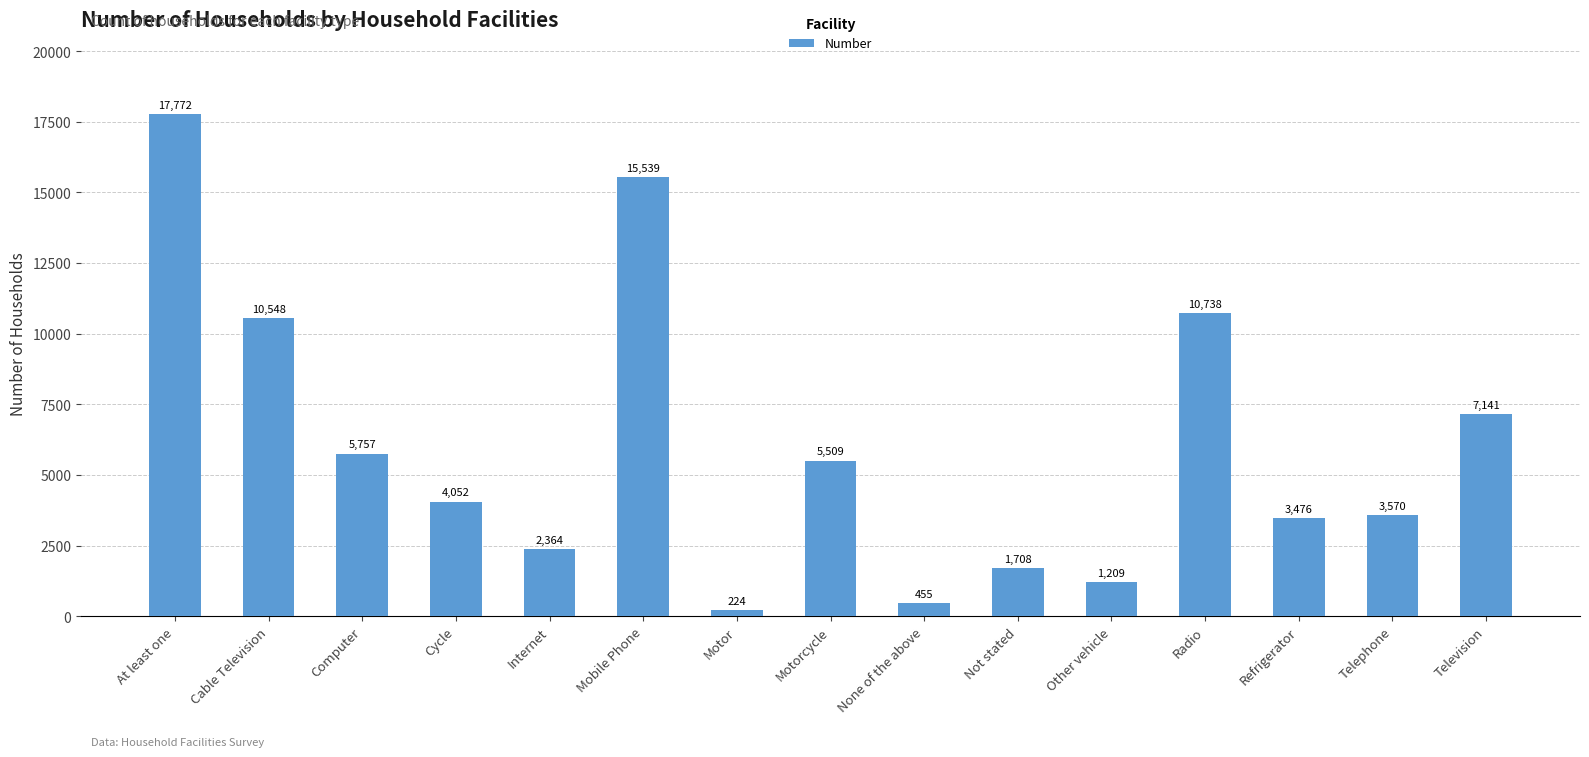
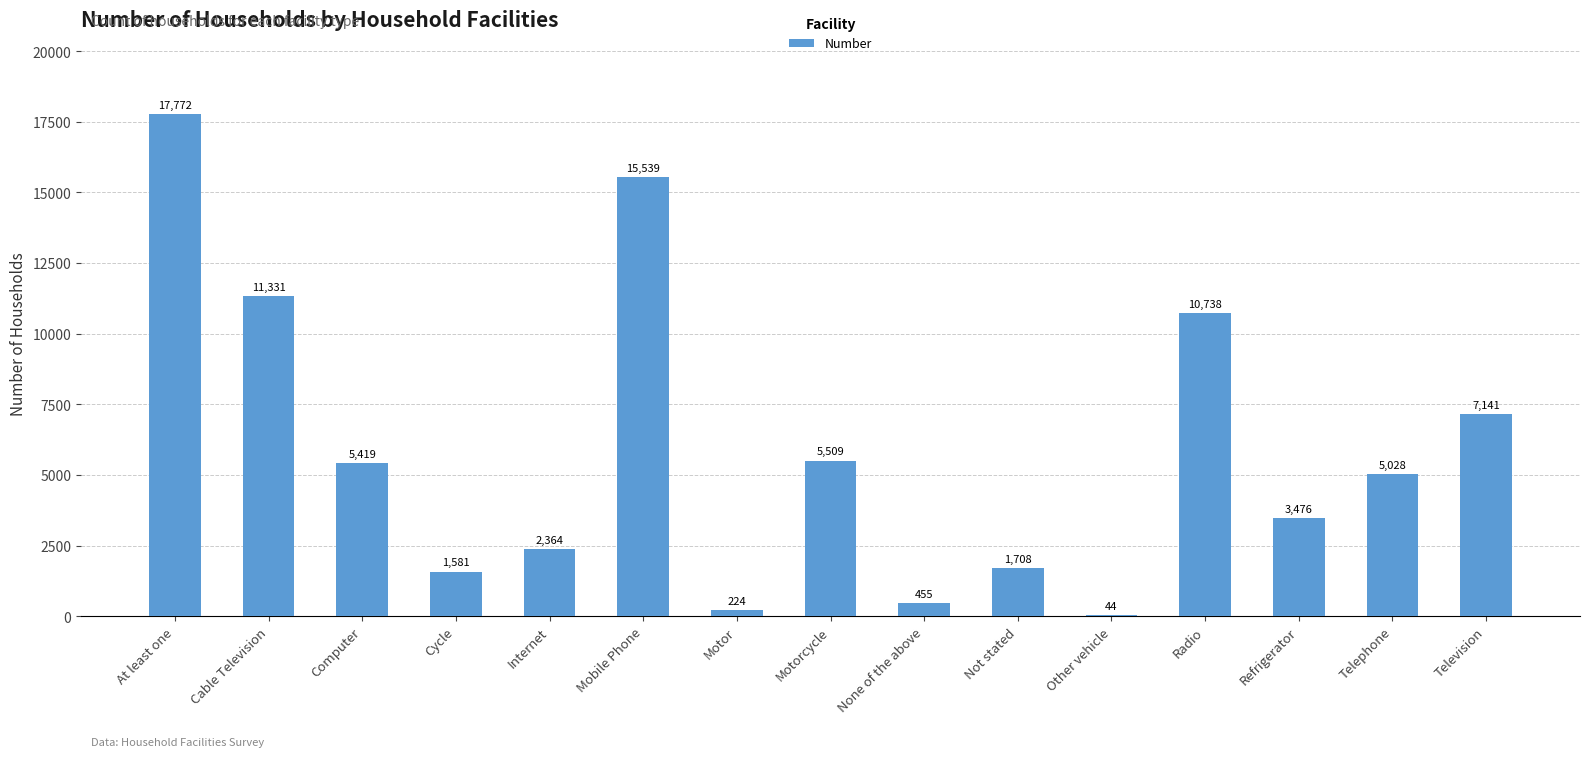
  {
    "At least one": "17,772",
-   "Cable Television": "10,548",
-   "Computer": "5,757",
-   "Cycle": "4,052",
+   "Cable Television": "11,331",
+   "Computer": "5,419",
+   "Cycle": "1,581",
    "Internet": "2,364",
    "Mobile Phone": "15,539",
    "Motor": "224",
    "Motorcycle": "5,509",
    "None of the above": "455",
    "Not stated": "1,708",
-   "Other vehicle": "1,209",
+   "Other vehicle": "44",
    "Radio": "10,738",
    "Refrigerator": "3,476",
-   "Telephone": "3,570",
+   "Telephone": "5,028",
    "Television": "7,141"
  }
